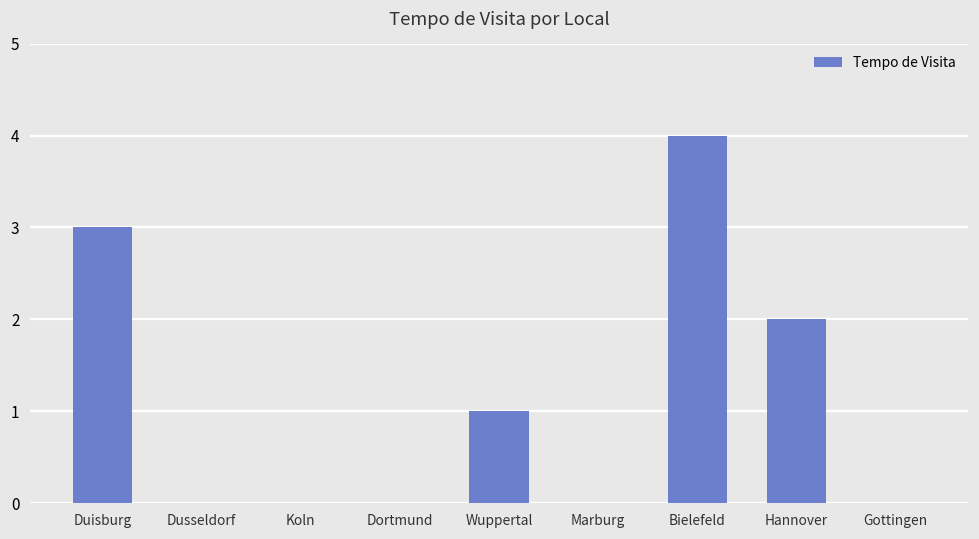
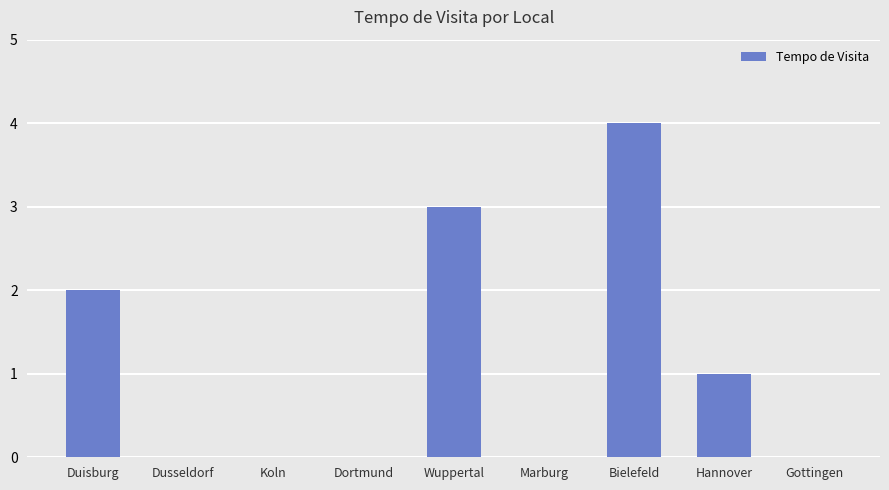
  {
-   "Duisburg": 3,
+   "Duisburg": 2,
    "Dusseldorf": 0,
    "Koln": 0,
    "Dortmund": 0,
-   "Wuppertal": 1,
+   "Wuppertal": 3,
    "Marburg": 0,
    "Bielefeld": 4,
-   "Hannover": 2,
+   "Hannover": 1,
    "Gottingen": 0
  }
